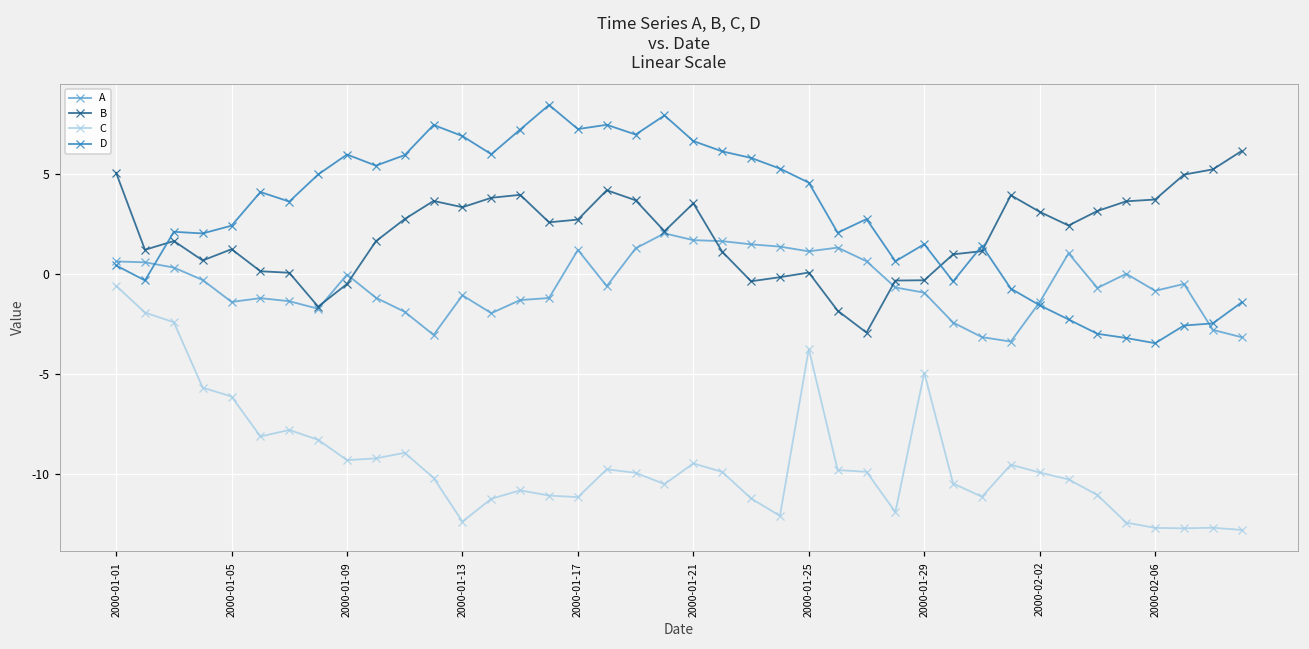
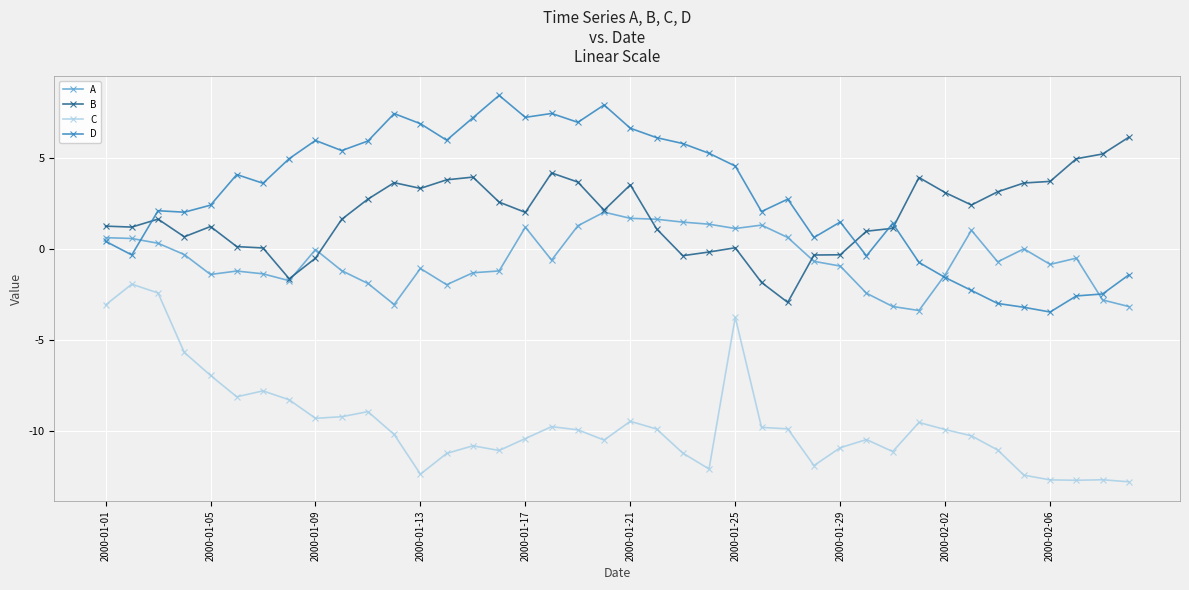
  {
    "B": {
-     "2000-01-01": 5.0,
+     "2000-01-01": 1.2,
      "2000-01-05": 1.2,
      "2000-01-09": -0.5,
      "2000-01-13": 3.3,
-     "2000-01-17": 2.7,
+     "2000-01-17": 2.0,
      "2000-01-21": 3.5,
      "2000-01-25": 0.0,
      "2000-01-29": -0.3,
      "2000-02-02": 3.1,
      "2000-02-06": 3.7
    },
    "C": {
-     "2000-01-01": -0.6,
-     "2000-01-05": -6.1,
+     "2000-01-01": -3.1,
+     "2000-01-05": -7.0,
      "2000-01-09": -9.3,
      "2000-01-13": -12.4,
-     "2000-01-17": -11.2,
+     "2000-01-17": -10.4,
      "2000-01-21": -9.5,
      "2000-01-25": -3.8,
-     "2000-01-29": -5.0,
+     "2000-01-29": -10.9,
      "2000-02-02": -9.9,
      "2000-02-06": -12.7
    }
  }
